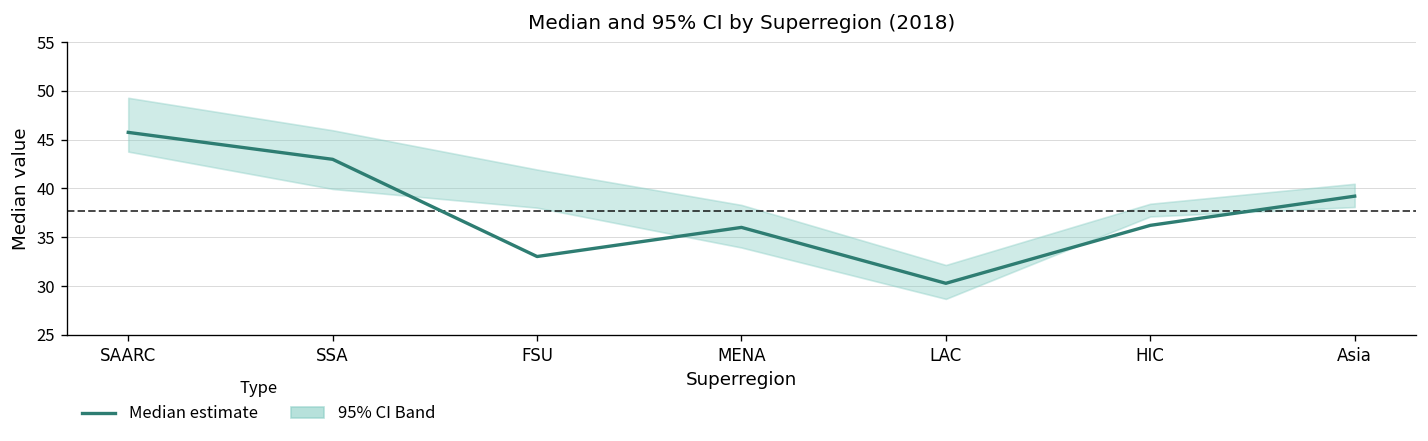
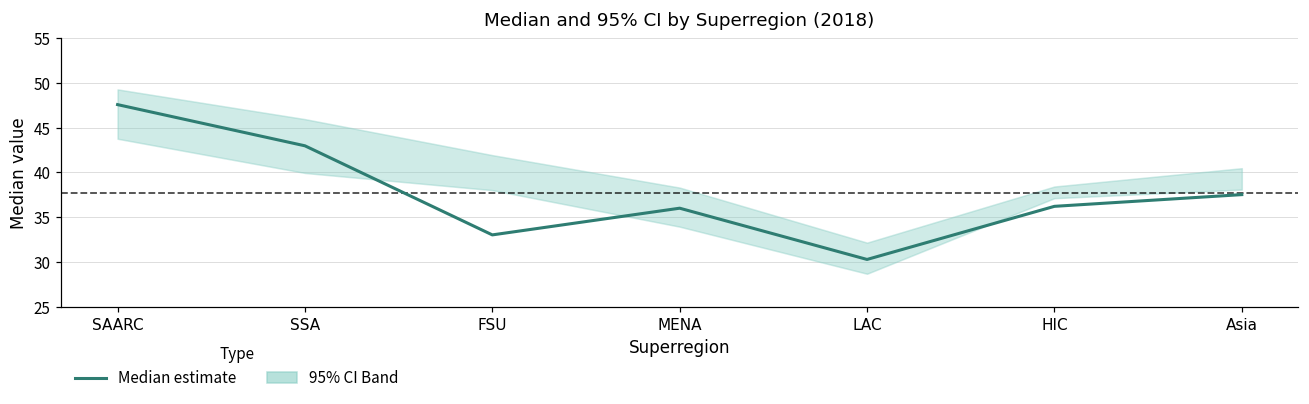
  {
    "Median estimate": {
-     "SAARC": 46,
+     "SAARC": 48,
      "SSA": 43,
      "FSU": 33,
      "MENA": 36,
      "LAC": 30,
      "HIC": 36,
-     "Asia": 39
+     "Asia": 38
    }
  }
